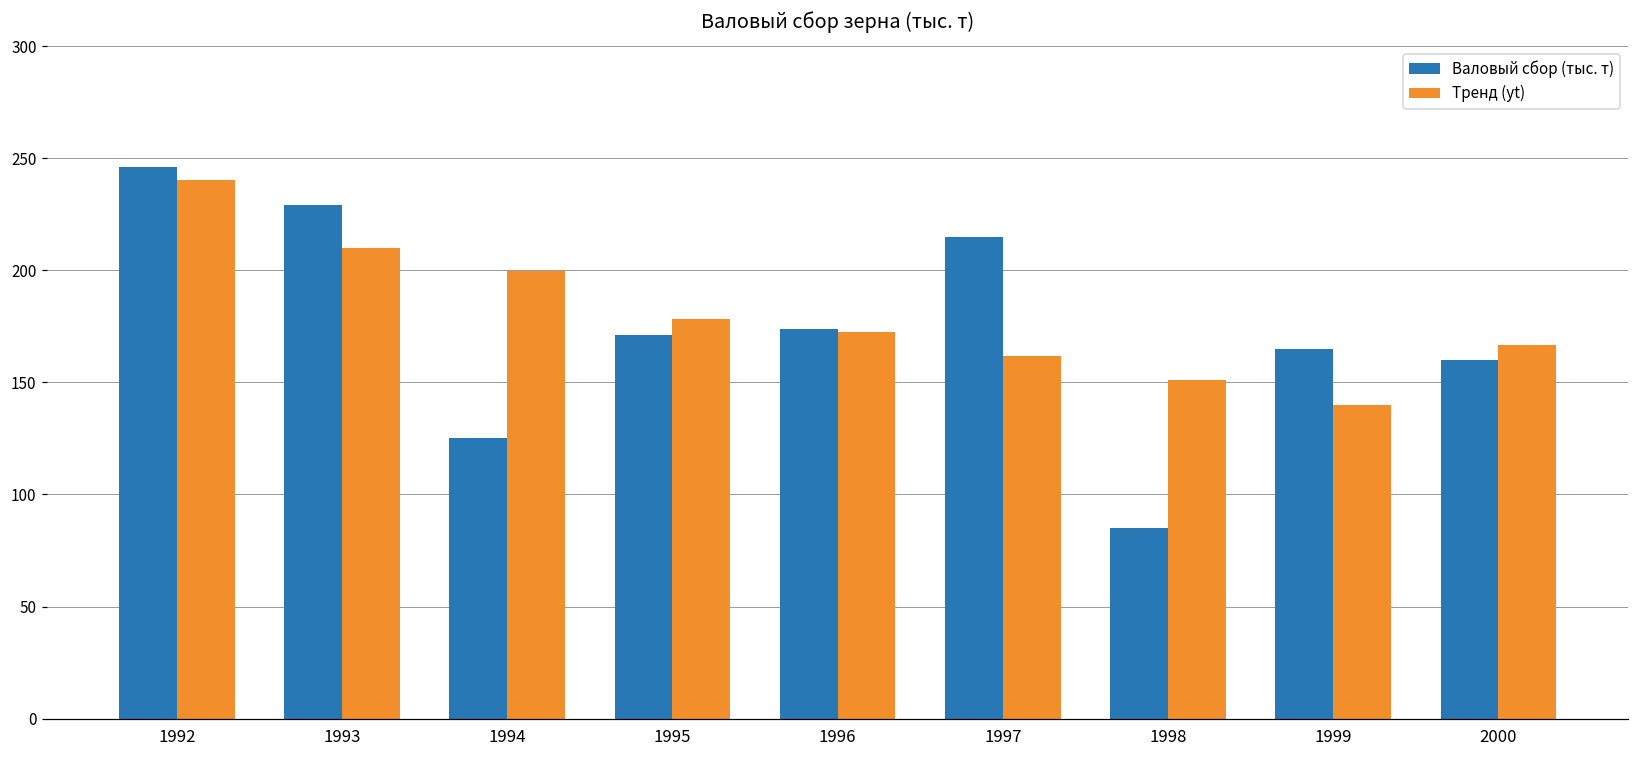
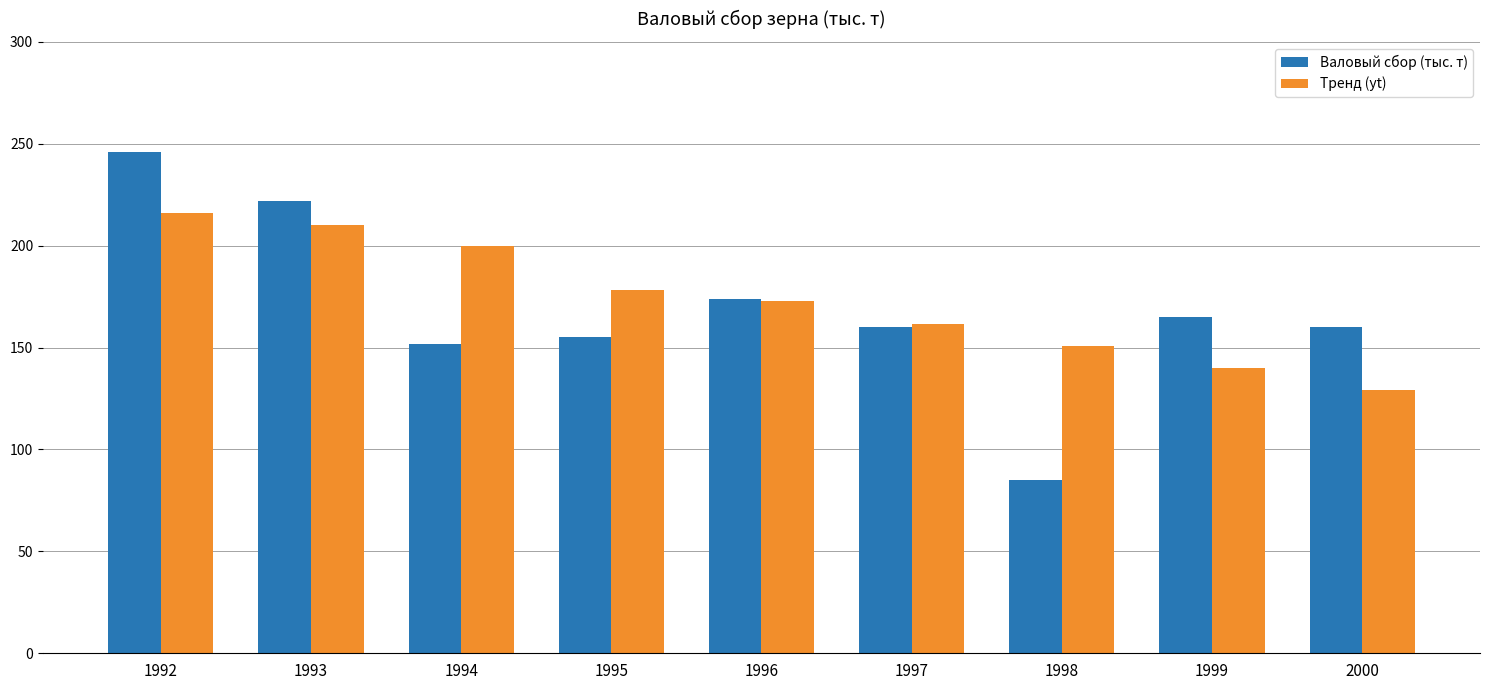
  {
    "Валовый сбор (тыс. т)": {
      "1992": 246,
-     "1993": 229,
-     "1994": 125,
-     "1995": 171,
+     "1993": 222,
+     "1994": 152,
+     "1995": 155,
      "1996": 174,
-     "1997": 215,
+     "1997": 160,
      "1998": 85,
      "1999": 165,
      "2000": 160
    },
    "Тренд (yt)": {
-     "1992": 240,
+     "1992": 216,
      "1993": 210,
      "1994": 200,
      "1995": 178,
      "1996": 173,
      "1997": 162,
      "1998": 151,
      "1999": 140,
-     "2000": 167
+     "2000": 129
    }
  }
